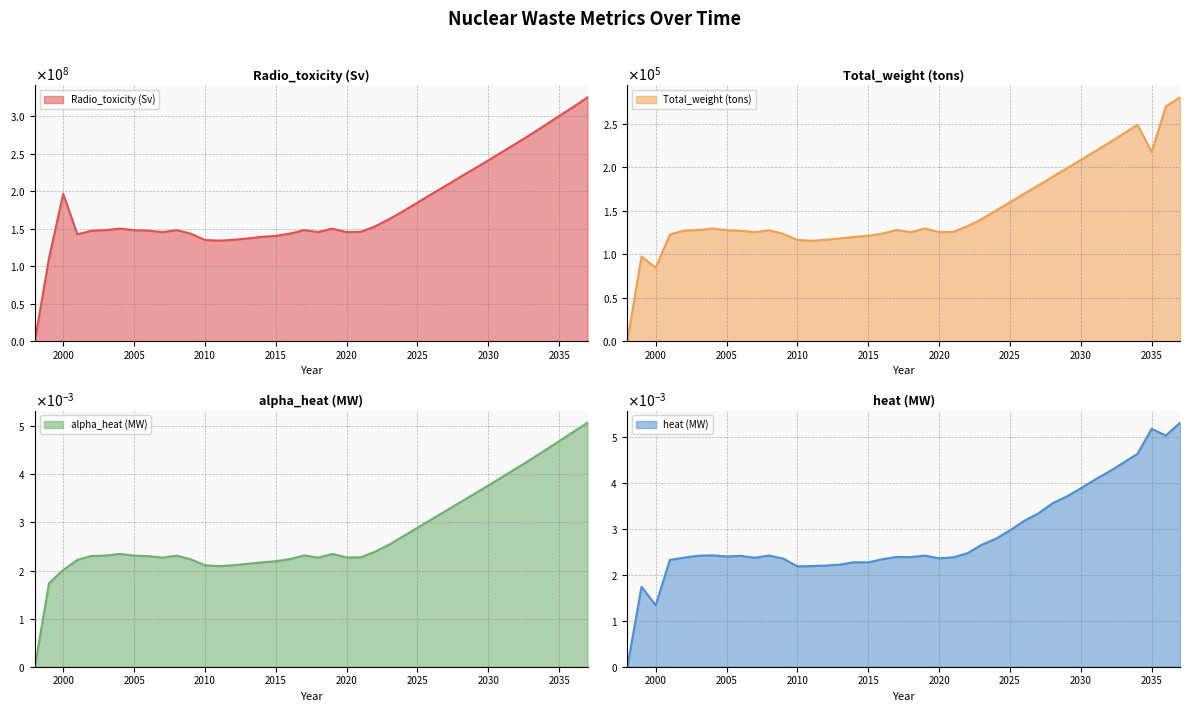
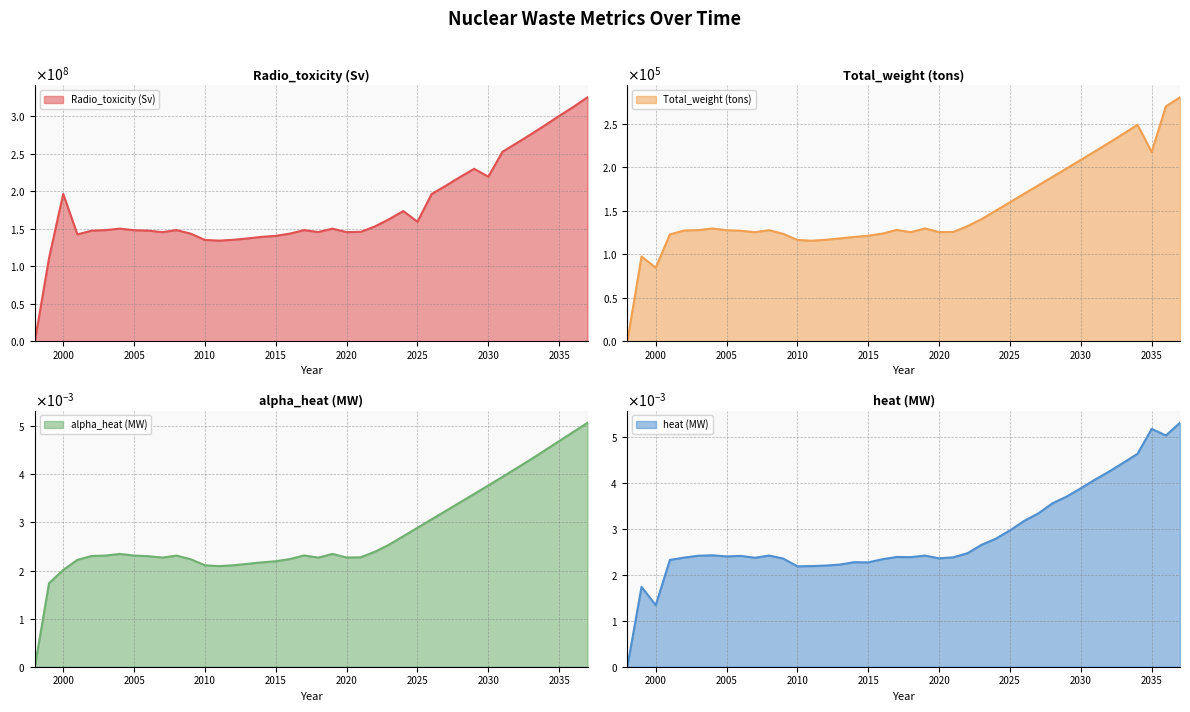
  {
    "Radio_toxicity (Sv)": {
      "2000": 200000000,
      "2005": 150000000,
      "2010": 130000000,
      "2015": 140000000,
      "2020": 150000000,
-     "2025": 180000000,
-     "2030": 240000000,
+     "2025": 160000000,
+     "2030": 220000000,
      "2035": 300000000
    },
    "Total_weight (tons)": {
      "2000": 80000,
      "2005": 130000,
      "2010": 120000,
      "2015": 120000,
      "2020": 130000,
      "2025": 160000,
      "2030": 210000,
      "2035": 220000
    },
    "alpha_heat (MW)": {
      "2000": 0.0020,
      "2005": 0.0023,
      "2010": 0.0021,
      "2015": 0.0022,
      "2020": 0.0023,
      "2025": 0.0029,
      "2030": 0.0038,
      "2035": 0.0047
    },
    "heat (MW)": {
      "2000": 0.0013,
      "2005": 0.0024,
      "2010": 0.0022,
      "2015": 0.0023,
      "2020": 0.0024,
      "2025": 0.0030,
      "2030": 0.0039,
      "2035": 0.0052
    }
  }
